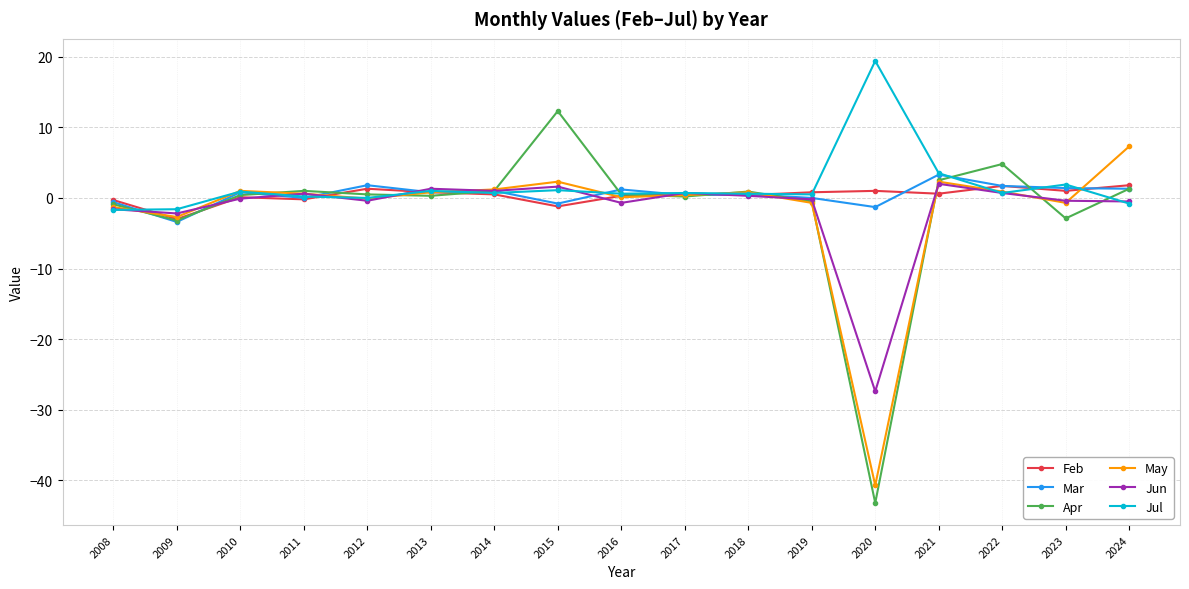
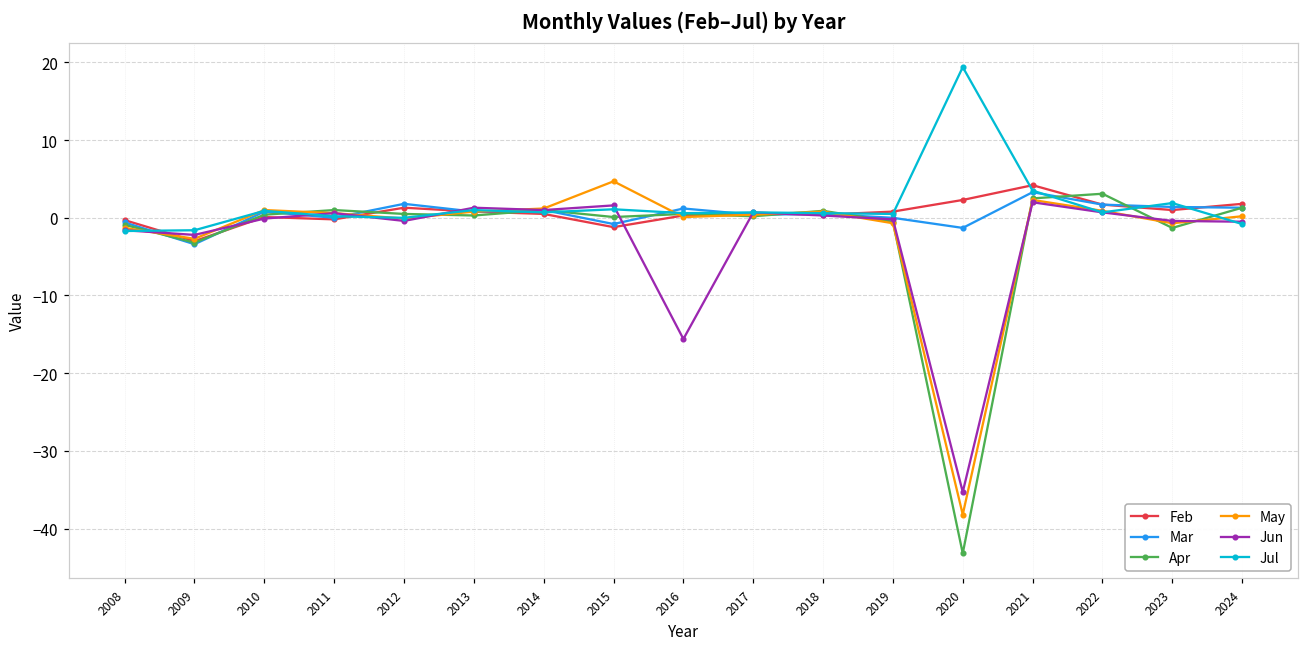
  {
    "Feb": {
      "2012": 1,
      "2015": -1,
-     "2020": 1,
-     "2021": 1,
+     "2020": 2,
+     "2021": 4,
      "2023": 1,
      "2024": 2
    },
    "Apr": {
      "2011": 1,
      "2012": 1,
      "2013": 0,
-     "2015": 12,
+     "2015": 0,
      "2020": -43,
-     "2022": 5,
-     "2023": -3
+     "2022": 3,
+     "2023": -1
    },
    "May": {
-     "2015": 2,
-     "2020": -41,
-     "2024": 7
+     "2015": 5,
+     "2020": -38,
+     "2024": 0
    },
    "Jun": {
      "2009": -2,
      "2015": 2,
-     "2016": -1,
-     "2020": -27
+     "2016": -16,
+     "2020": -35
    }
  }
